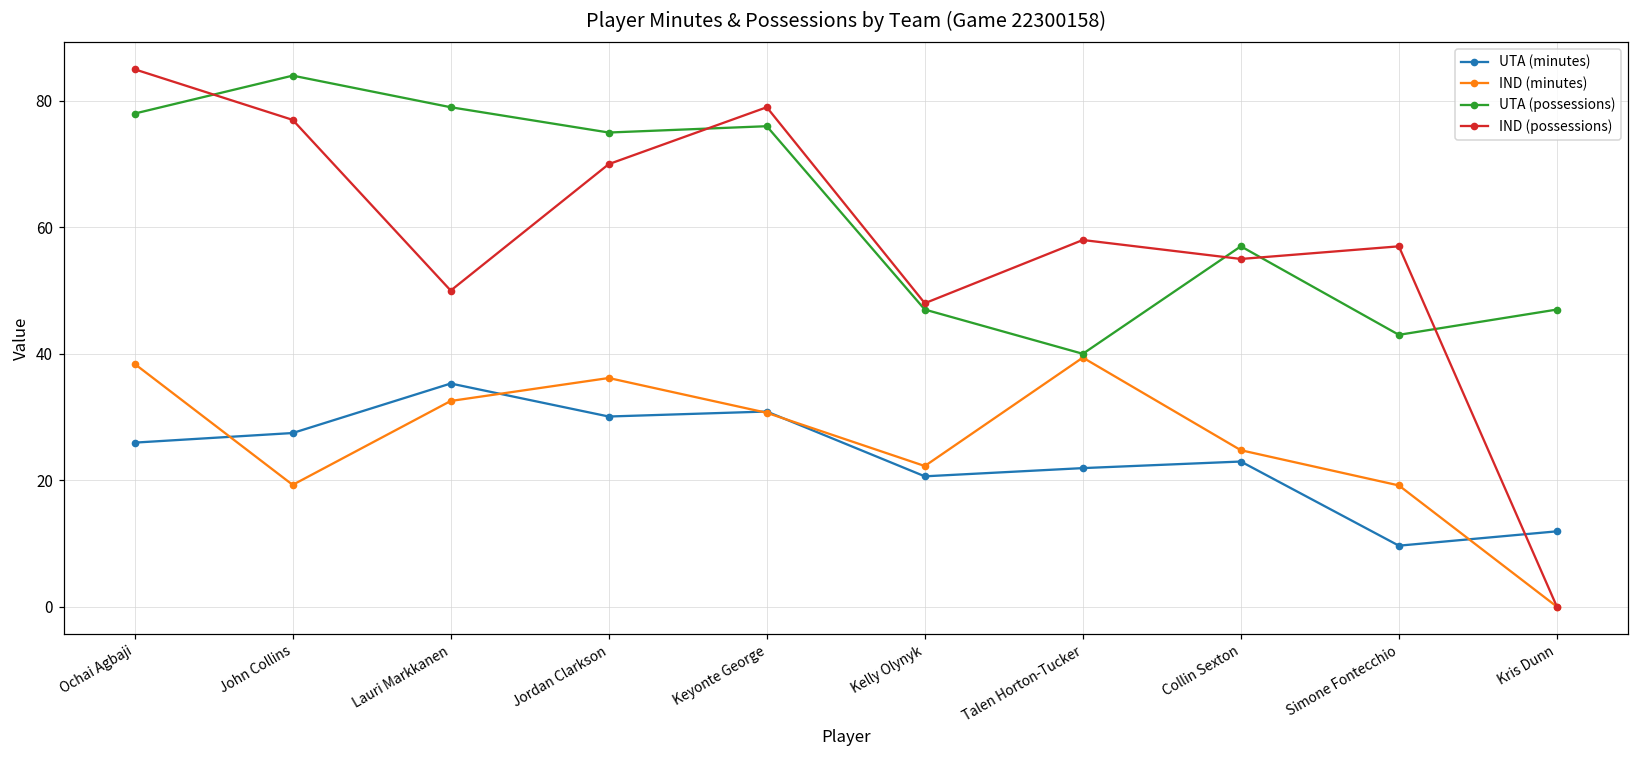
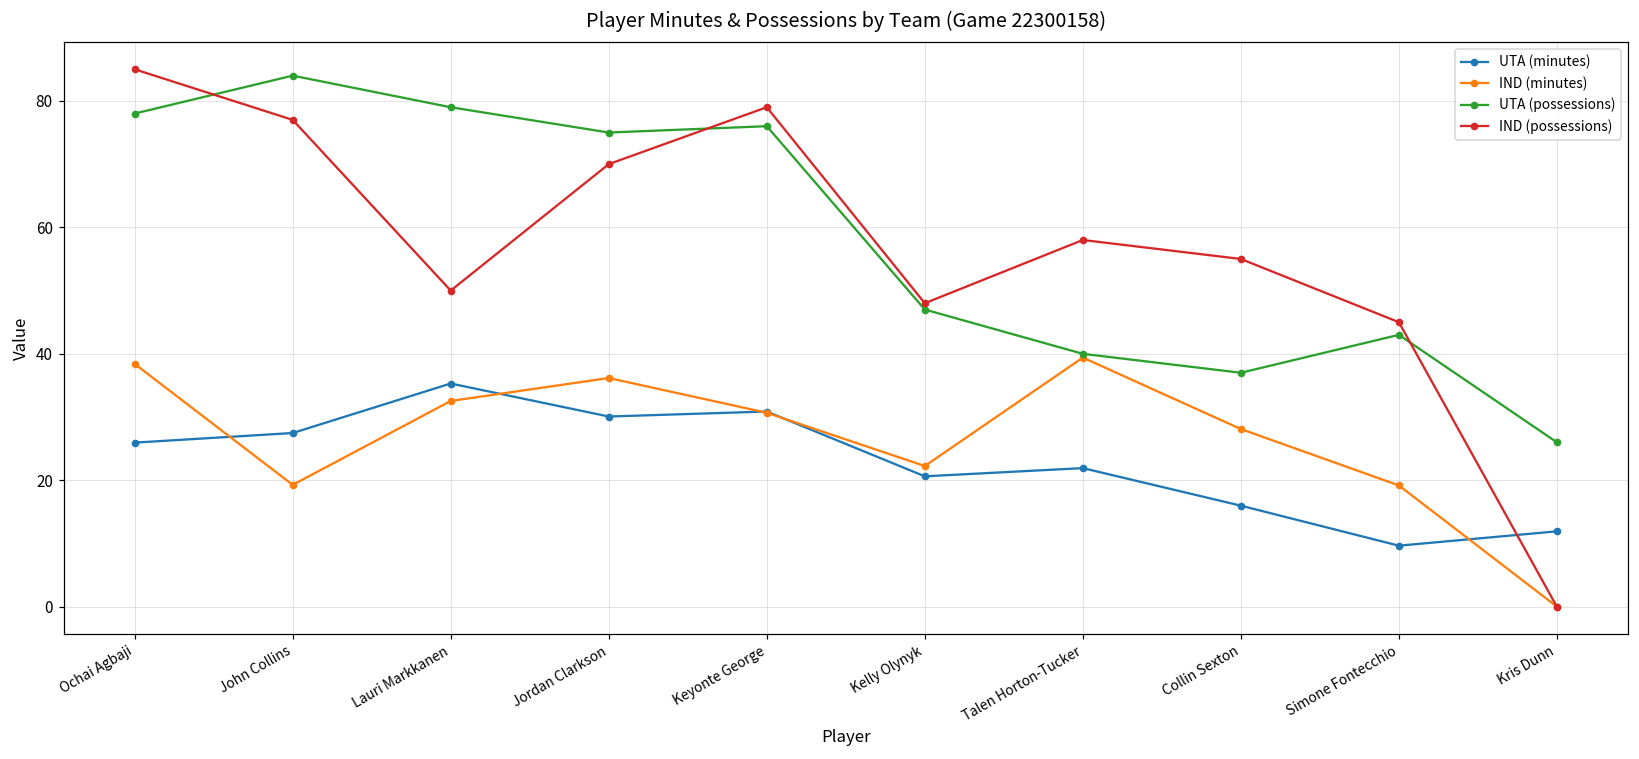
  {
    "UTA (minutes)": {
      "Ochai Agbaji": 26,
      "John Collins": 27,
      "Lauri Markkanen": 35,
      "Jordan Clarkson": 30,
      "Kelly Olynyk": 21,
      "Talen Horton-Tucker": 22,
-     "Collin Sexton": 23,
+     "Collin Sexton": 16,
      "Simone Fontecchio": 10,
      "Kris Dunn": 12
    },
    "IND (minutes)": {
      "Ochai Agbaji": 38,
      "John Collins": 19,
      "Lauri Markkanen": 33,
      "Jordan Clarkson": 36,
      "Kelly Olynyk": 22,
      "Talen Horton-Tucker": 39,
-     "Collin Sexton": 25,
+     "Collin Sexton": 28,
      "Simone Fontecchio": 19
    },
    "UTA (possessions)": {
      "Ochai Agbaji": 78,
      "John Collins": 84,
      "Lauri Markkanen": 79,
      "Jordan Clarkson": 75,
      "Keyonte George": 76,
      "Kelly Olynyk": 47,
      "Talen Horton-Tucker": 40,
-     "Collin Sexton": 57,
+     "Collin Sexton": 37,
      "Simone Fontecchio": 43,
-     "Kris Dunn": 47
+     "Kris Dunn": 26
    },
    "IND (possessions)": {
      "Ochai Agbaji": 85,
      "John Collins": 77,
      "Lauri Markkanen": 50,
      "Jordan Clarkson": 70,
      "Keyonte George": 79,
      "Kelly Olynyk": 48,
      "Talen Horton-Tucker": 58,
      "Collin Sexton": 55,
-     "Simone Fontecchio": 57
+     "Simone Fontecchio": 45
    }
  }
